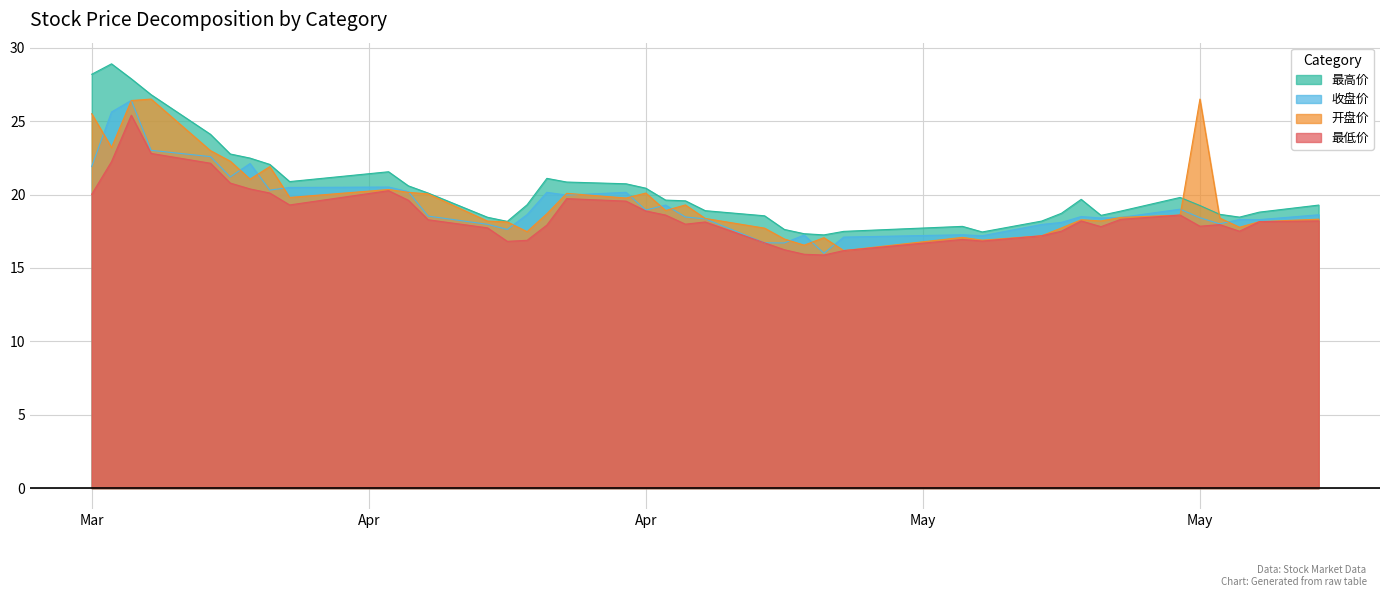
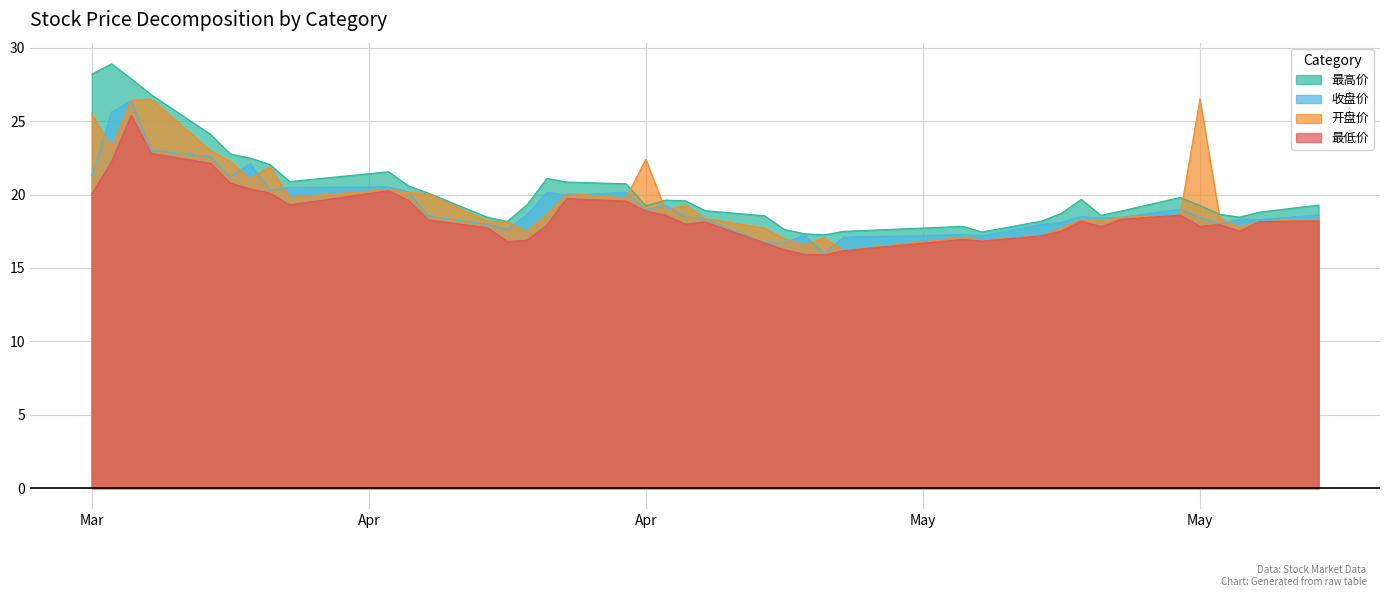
  {
    "最高价": {
      "Mar": 28.2,
-     "Apr": 20.4,
+     "Apr": 19.2,
      "May": 19.3
    },
    "收盘价": {
-     "Mar": 21.9,
+     "Mar": 21.3,
      "May": 18.4
    },
    "开盘价": {
      "Mar": 25.5,
-     "Apr": 20.1,
+     "Apr": 22.4,
      "May": 26.5
    },
    "最低价": {
      "Mar": 20.0,
      "May": 17.8
    }
  }
